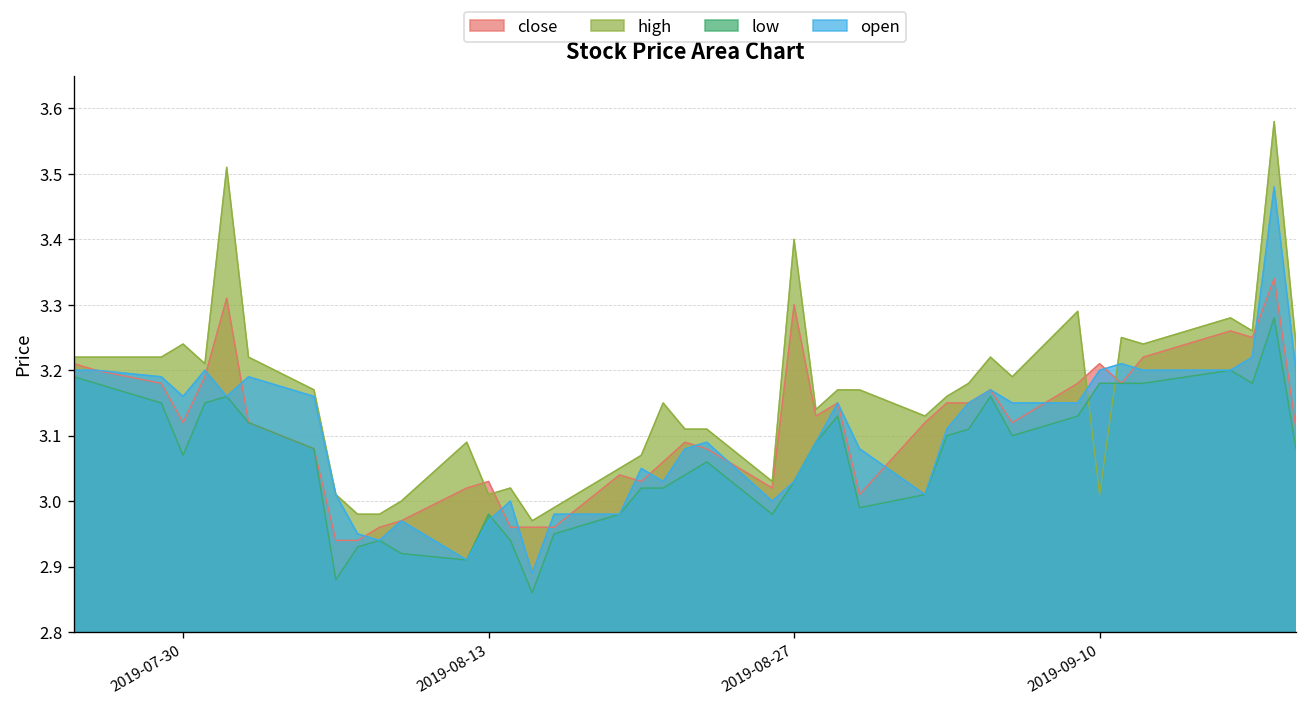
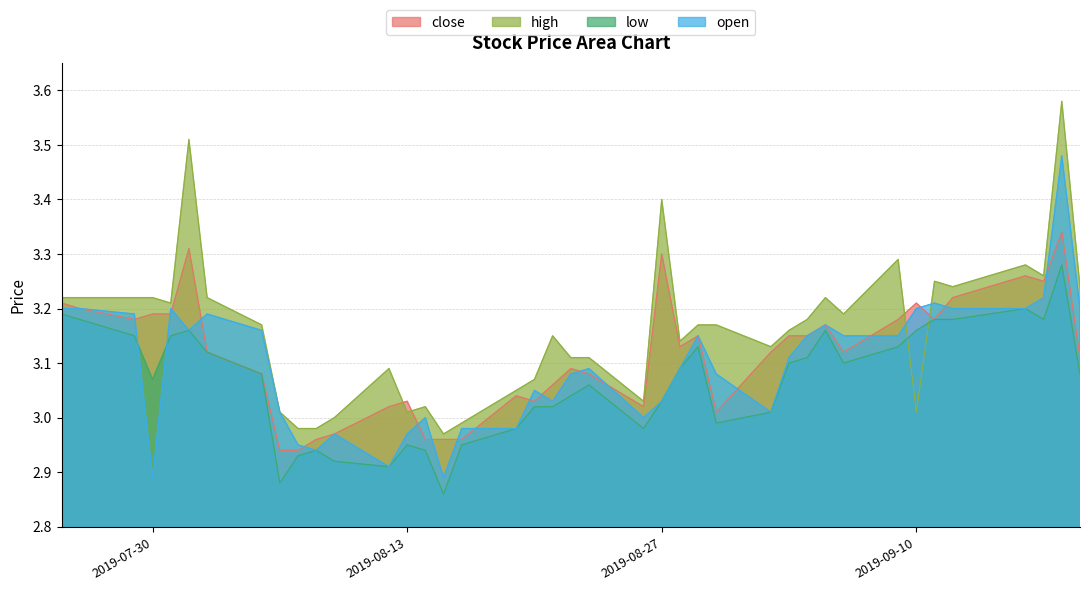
  {
    "close": {
-     "2019-07-30": 3.12,
+     "2019-07-30": 3.19,
      "2019-08-13": 3.03,
      "2019-08-27": 3.30,
      "2019-09-10": 3.21
    },
    "high": {
-     "2019-07-30": 3.24,
+     "2019-07-30": 3.22,
      "2019-08-13": 3.01,
      "2019-08-27": 3.40,
      "2019-09-10": 3.01
    },
    "low": {
      "2019-07-30": 3.07,
-     "2019-08-13": 2.98,
-     "2019-09-10": 3.18
+     "2019-08-13": 2.95,
+     "2019-09-10": 3.16
    },
    "open": {
-     "2019-07-30": 3.16,
+     "2019-07-30": 2.89,
      "2019-08-13": 2.97,
      "2019-09-10": 3.20
    }
  }
